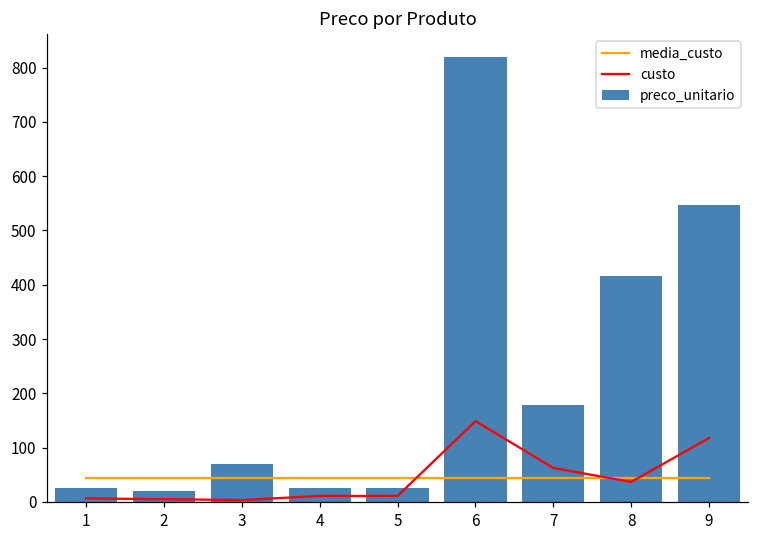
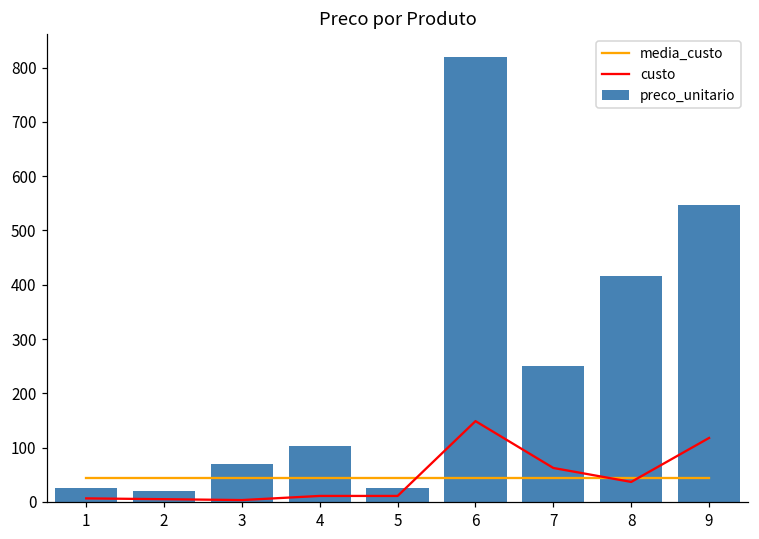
  {
    "media_custo": {
      "1": 40,
      "2": 40,
      "3": 40,
      "4": 40,
      "5": 40,
      "6": 40,
      "7": 40,
      "8": 40,
      "9": 40
    },
    "preco_unitario": {
      "1": 30,
      "2": 20,
      "3": 70,
-     "4": 30,
+     "4": 100,
      "5": 30,
      "6": 820,
-     "7": 180,
+     "7": 250,
      "8": 420,
      "9": 550
    },
    "custo": {
      "1": 10,
      "2": 10,
      "3": 0,
      "4": 10,
      "5": 10,
      "6": 150,
      "7": 60,
      "8": 40,
      "9": 120
    }
  }
